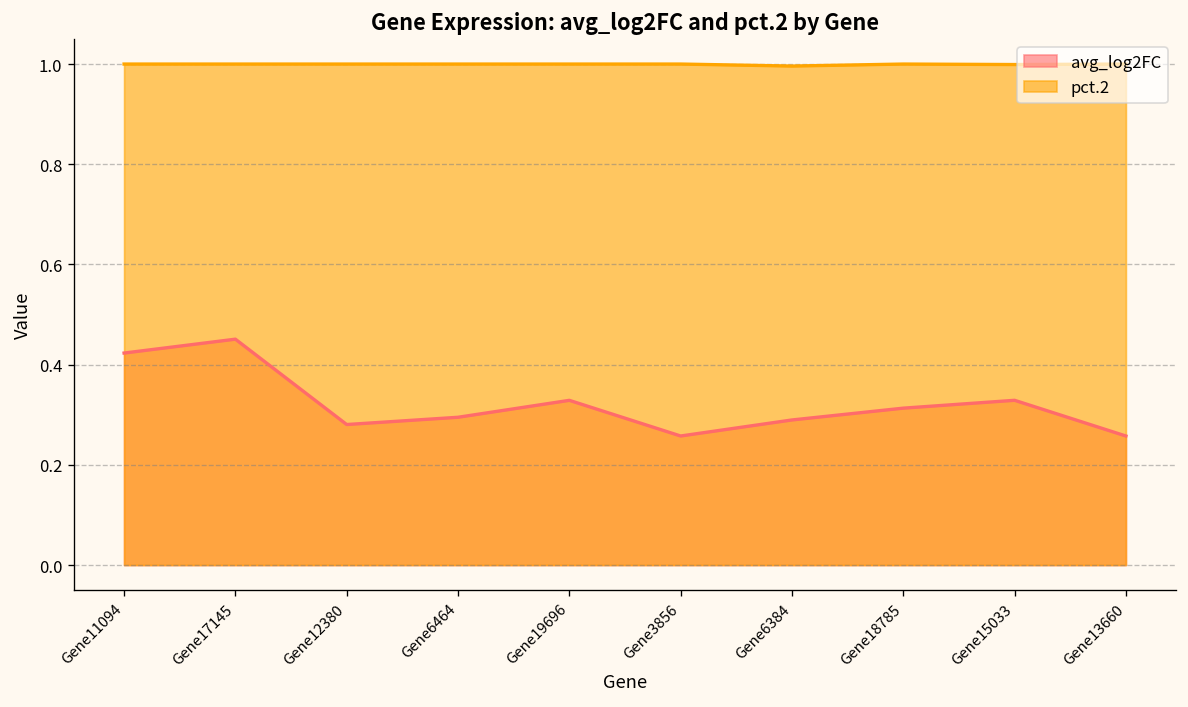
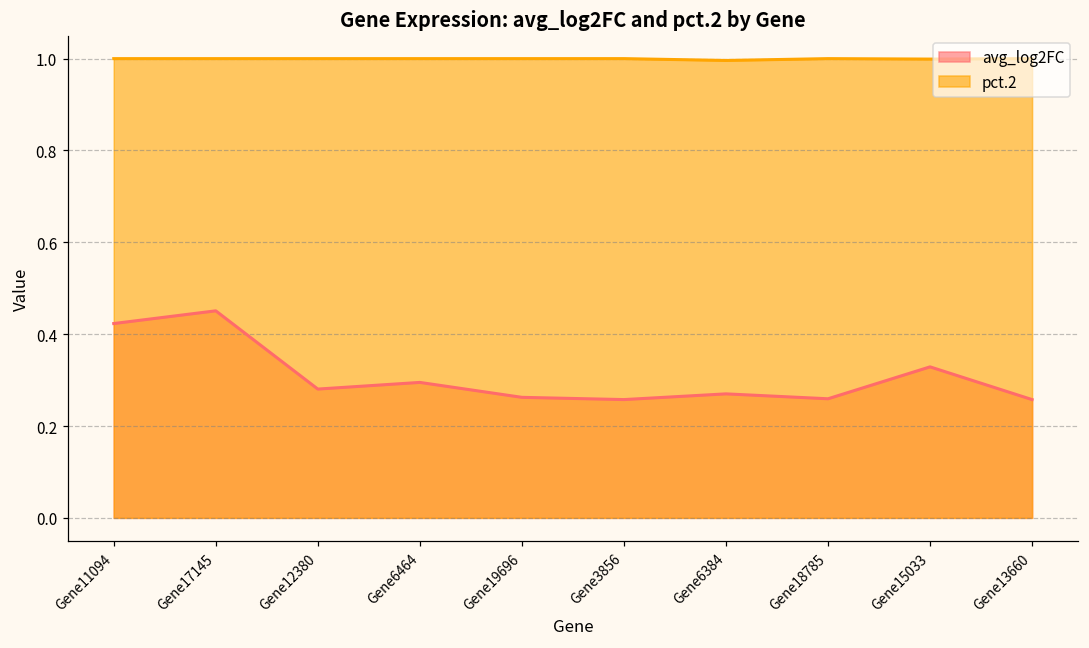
  {
    "avg_log2FC": {
      "Gene11094": 0.42,
      "Gene17145": 0.45,
      "Gene12380": 0.28,
      "Gene6464": 0.29,
-     "Gene19696": 0.33,
+     "Gene19696": 0.26,
      "Gene3856": 0.26,
-     "Gene6384": 0.29,
-     "Gene18785": 0.31,
+     "Gene6384": 0.27,
+     "Gene18785": 0.26,
      "Gene15033": 0.33,
      "Gene13660": 0.26
    },
    "pct.2": {
      "Gene11094": 1.00,
      "Gene17145": 1.00,
      "Gene12380": 1.00,
      "Gene6464": 1.00,
      "Gene19696": 1.00,
      "Gene3856": 1.00,
      "Gene6384": 1.00,
      "Gene18785": 1.00,
      "Gene15033": 1.00
    }
  }
